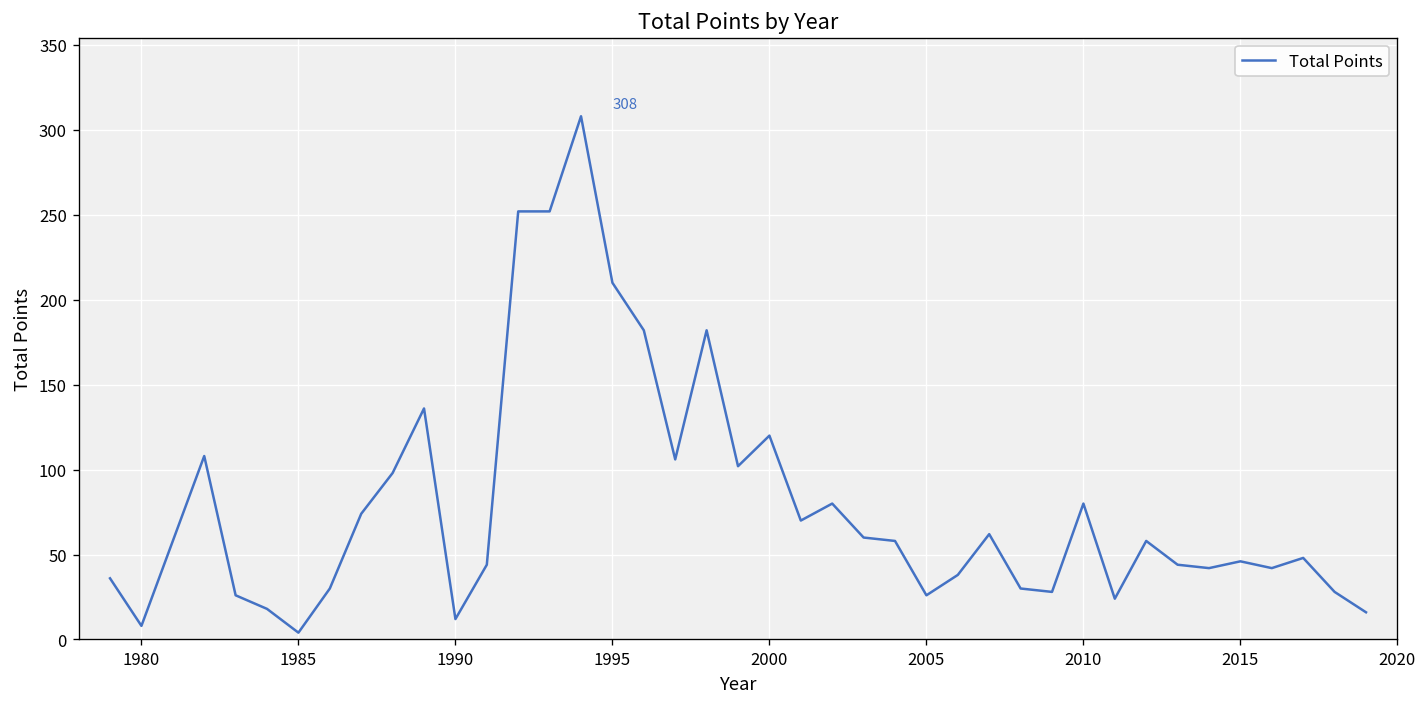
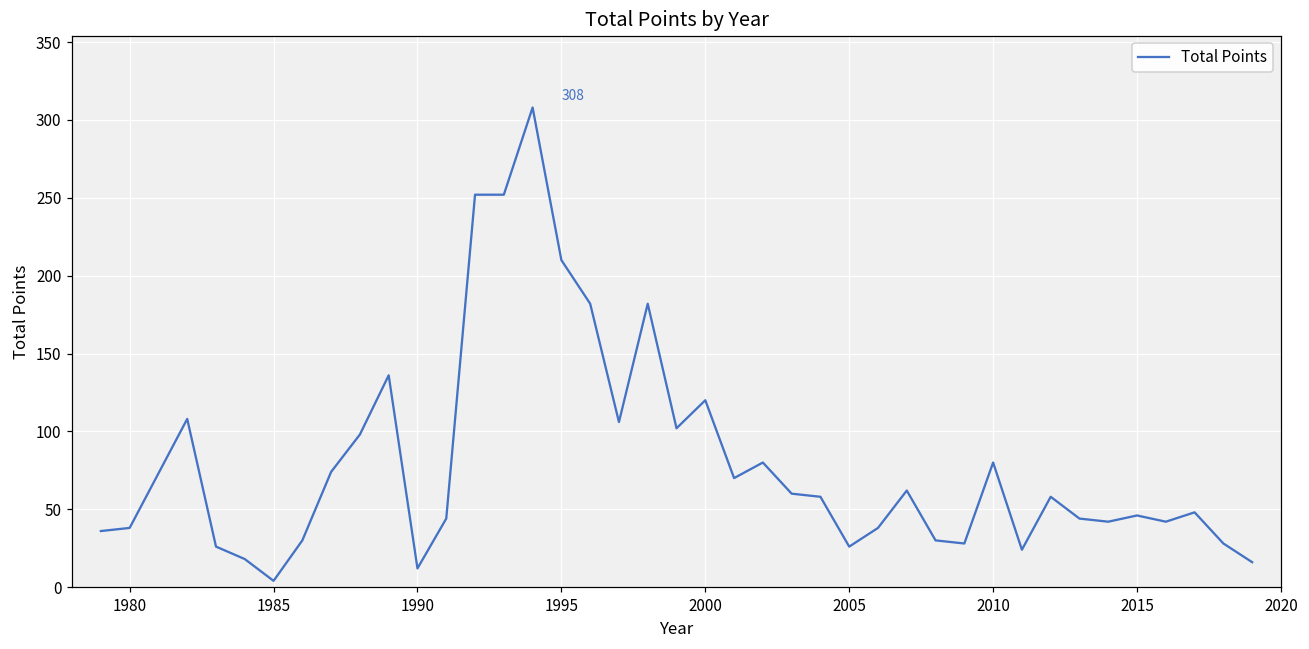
  {
-   "1980": 8,
+   "1980": 38,
    "1985": 4,
    "1990": 12,
    "1995": 210,
    "2000": 120,
    "2005": 26,
    "2010": 80,
    "2015": 46
  }
